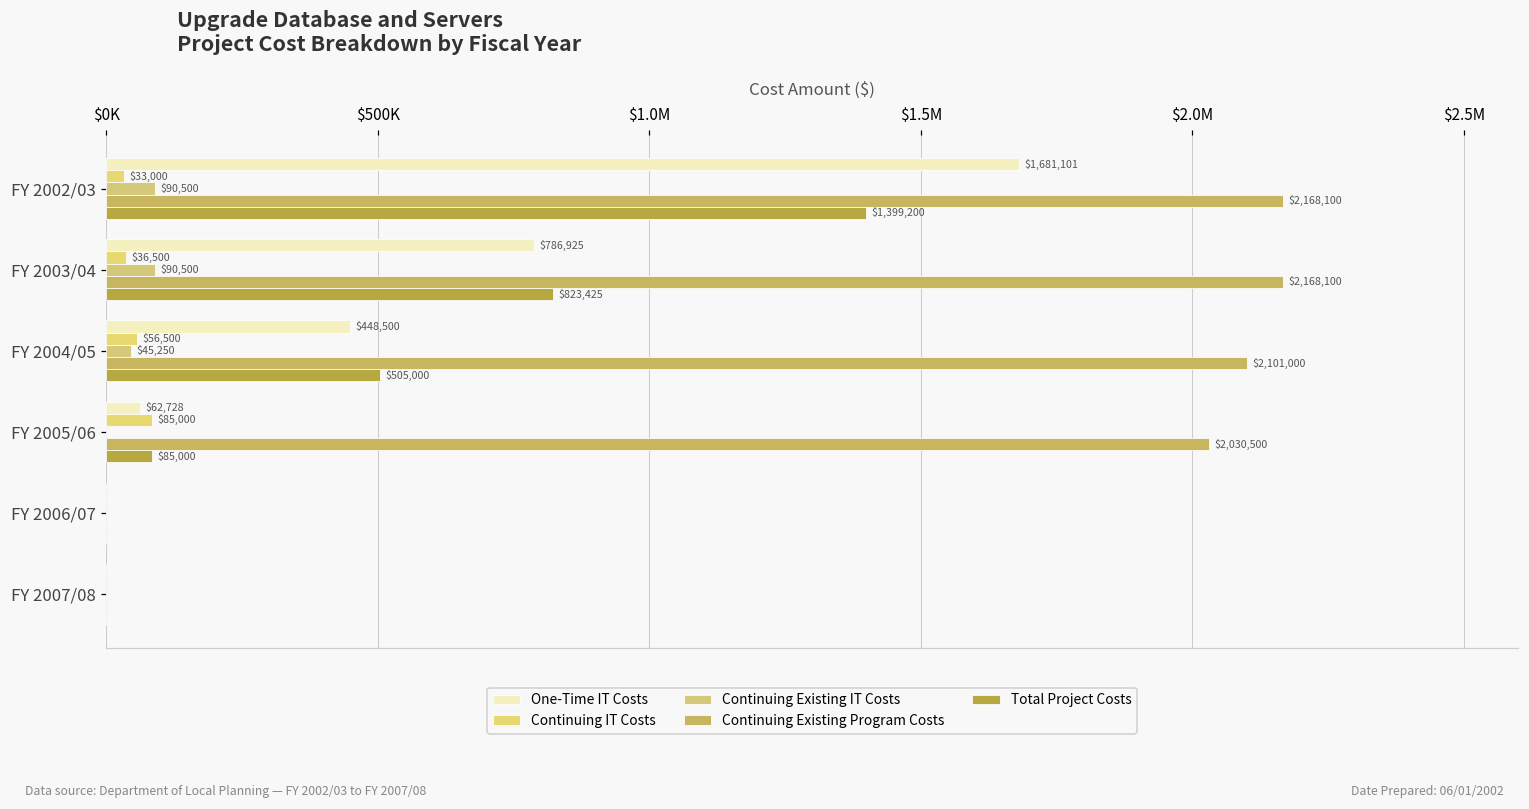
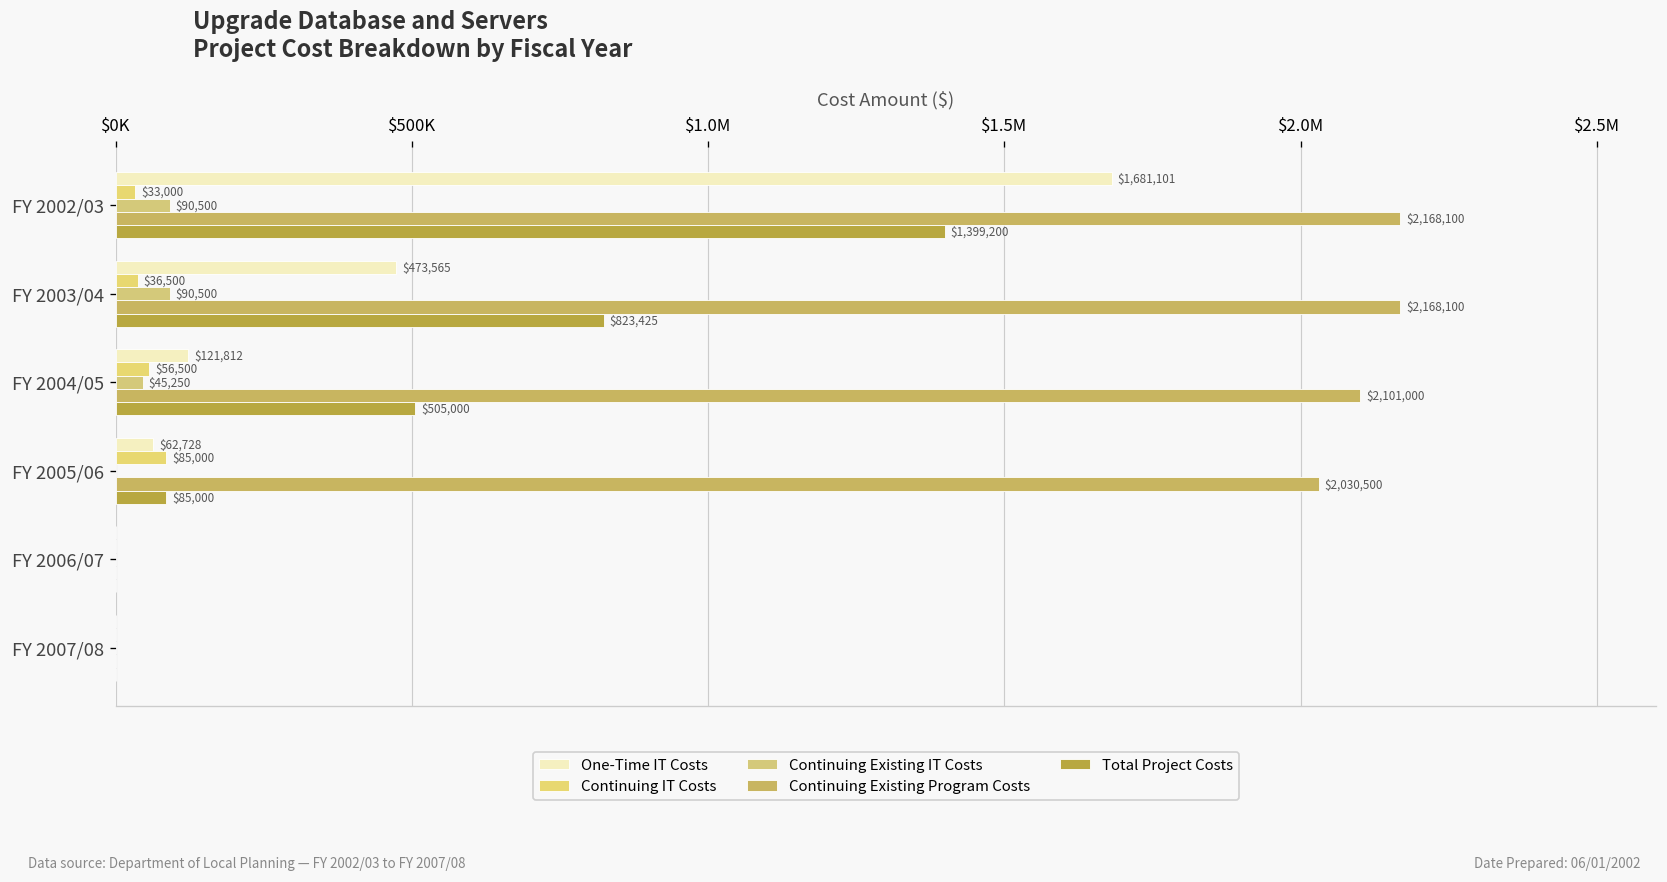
  {
    "One-Time IT Costs": {
      "FY 2002/03": "$1,681,101",
-     "FY 2003/04": "$786,925",
-     "FY 2004/05": "$448,500",
+     "FY 2003/04": "$473,565",
+     "FY 2004/05": "$121,812",
      "FY 2005/06": "$62,728"
    }
  }
